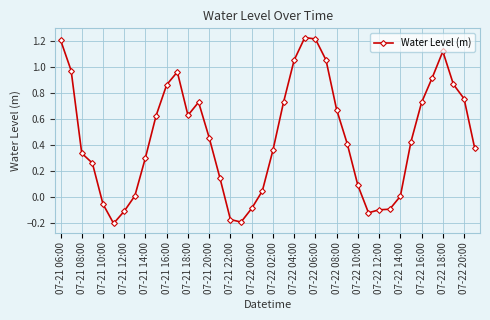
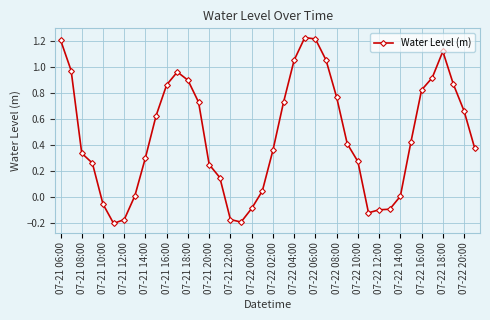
  {
    "07-21 06:00": 1.21,
    "07-21 08:00": 0.33,
    "07-21 10:00": -0.06,
-   "07-21 12:00": -0.11,
+   "07-21 12:00": -0.17,
    "07-21 14:00": 0.30,
    "07-21 16:00": 0.86,
-   "07-21 18:00": 0.63,
-   "07-21 20:00": 0.45,
+   "07-21 18:00": 0.90,
+   "07-21 20:00": 0.25,
    "07-21 22:00": -0.17,
    "07-22 00:00": -0.09,
    "07-22 02:00": 0.36,
    "07-22 04:00": 1.05,
    "07-22 06:00": 1.21,
-   "07-22 08:00": 0.67,
-   "07-22 10:00": 0.09,
+   "07-22 08:00": 0.76,
+   "07-22 10:00": 0.27,
    "07-22 12:00": -0.10,
    "07-22 14:00": 0.00,
-   "07-22 16:00": 0.72,
-   "07-22 20:00": 0.75
+   "07-22 16:00": 0.82,
+   "07-22 20:00": 0.66
  }
